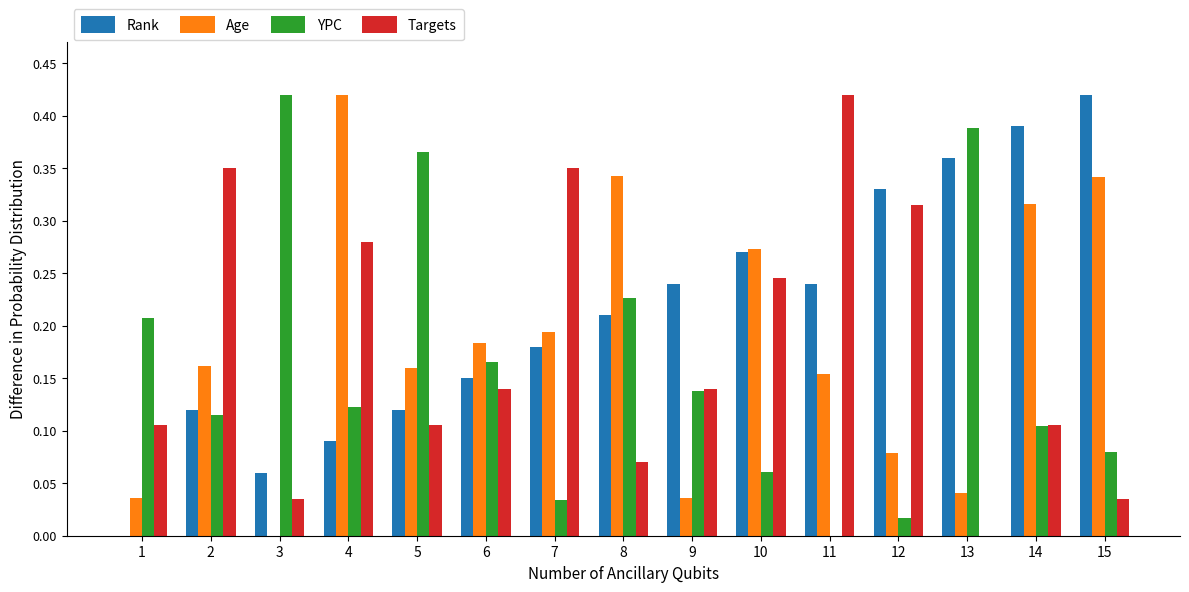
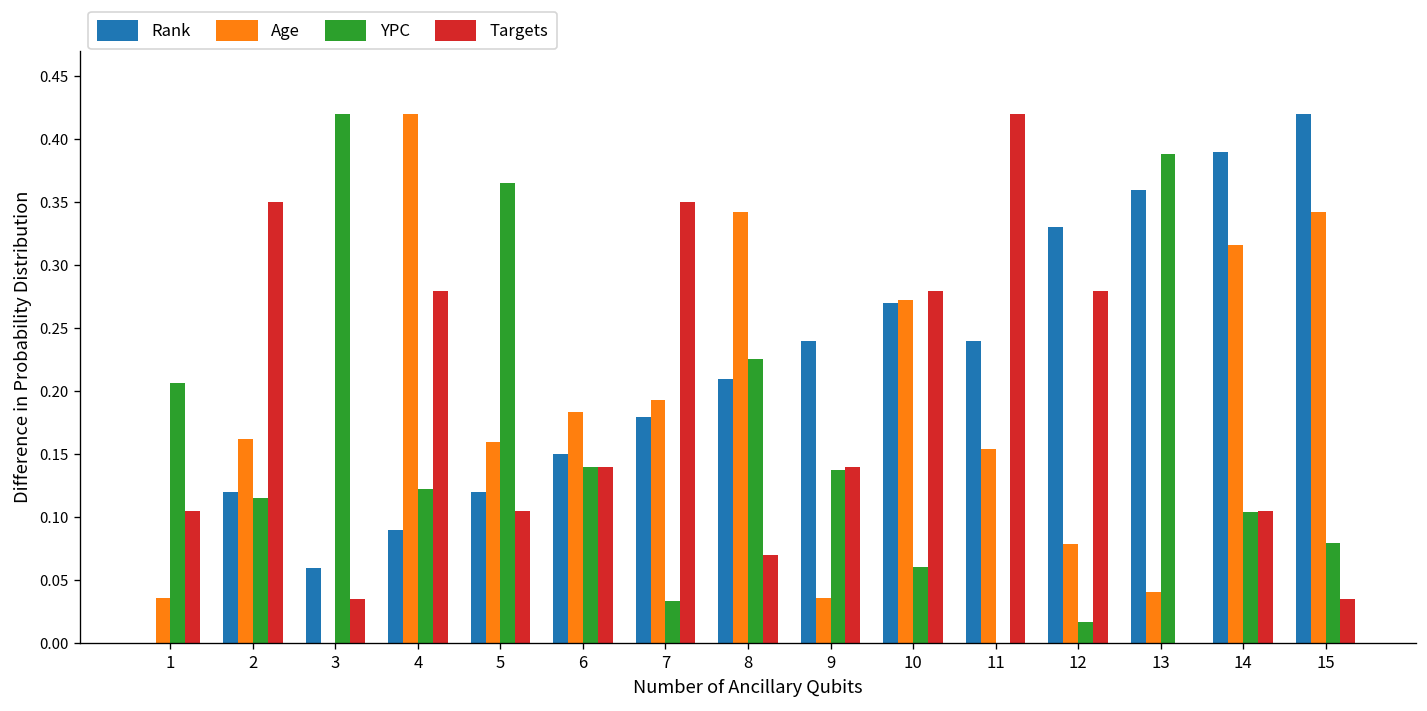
  {
    "Rank": {
      "1": 0.000,
      "2": 0.120,
      "3": 0.060,
      "4": 0.090,
      "5": 0.120,
      "6": 0.150,
      "7": 0.180,
      "8": 0.210,
      "9": 0.240,
      "10": 0.270,
      "11": 0.240,
      "12": 0.330,
      "13": 0.360,
      "14": 0.390,
      "15": 0.420
    },
    "Age": {
      "1": 0.036,
      "2": 0.162,
      "3": 0.000,
      "4": 0.420,
      "5": 0.160,
      "6": 0.183,
      "7": 0.193,
      "8": 0.342,
      "9": 0.036,
      "10": 0.273,
      "11": 0.154,
      "12": 0.079,
      "13": 0.041,
      "14": 0.316,
      "15": 0.342
    },
    "YPC": {
      "1": 0.207,
      "2": 0.115,
      "3": 0.420,
      "4": 0.123,
      "5": 0.366,
-     "6": 0.165,
+     "6": 0.140,
      "7": 0.034,
      "8": 0.226,
      "9": 0.137,
      "10": 0.061,
      "11": 0.000,
      "12": 0.017,
      "13": 0.388,
      "14": 0.104,
      "15": 0.080
    },
    "Targets": {
      "1": 0.105,
      "2": 0.350,
      "3": 0.035,
      "4": 0.280,
      "5": 0.105,
      "6": 0.140,
      "7": 0.350,
      "8": 0.070,
      "9": 0.140,
-     "10": 0.245,
+     "10": 0.280,
      "11": 0.420,
-     "12": 0.315,
+     "12": 0.280,
      "13": 0.000,
      "14": 0.105,
      "15": 0.035
    }
  }
